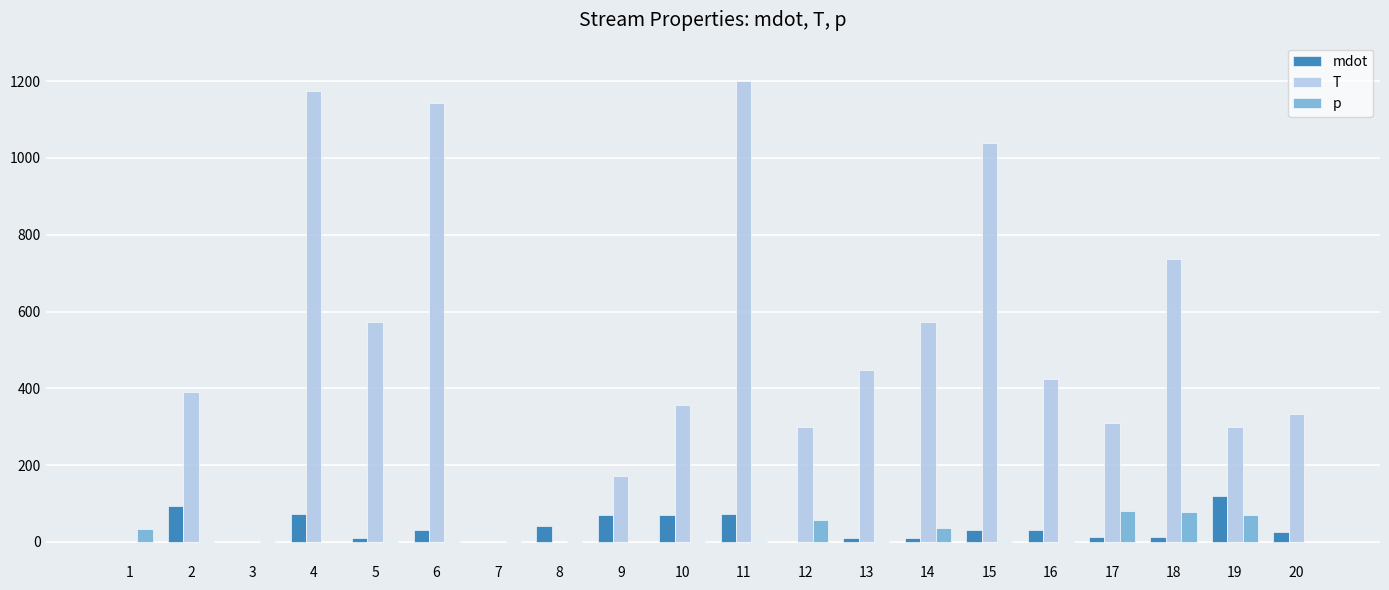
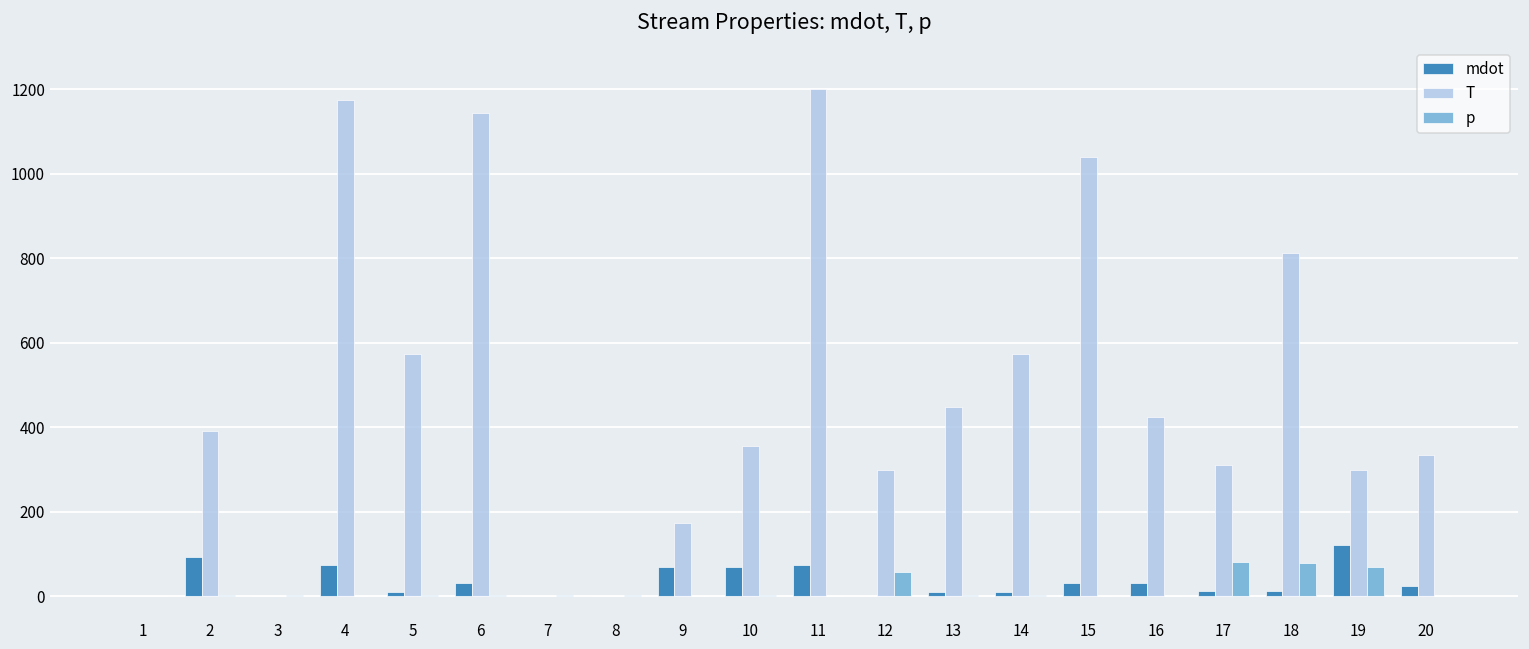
  {
    "mdot": {
      "1": 0,
      "2": 90,
      "3": 0,
      "4": 70,
      "5": 10,
      "6": 30,
      "7": 0,
-     "8": 40,
+     "8": 0,
      "9": 70,
      "10": 70,
      "11": 70,
      "13": 10,
      "14": 10,
      "15": 30,
      "16": 30,
      "17": 10,
      "18": 10,
      "19": 120,
      "20": 20
    },
    "T": {
      "1": 0,
      "2": 390,
      "3": 0,
      "4": 1170,
      "5": 570,
      "6": 1140,
      "7": 0,
      "8": 0,
      "9": 170,
      "10": 360,
      "11": 1200,
      "12": 300,
      "13": 450,
      "14": 570,
      "15": 1040,
      "16": 420,
      "17": 310,
-     "18": 740,
+     "18": 810,
      "19": 300,
      "20": 330
    },
    "p": {
-     "1": 30,
+     "1": 0,
      "12": 60,
-     "14": 40,
+     "14": 0,
      "17": 80,
      "18": 80,
      "19": 70
    }
  }
